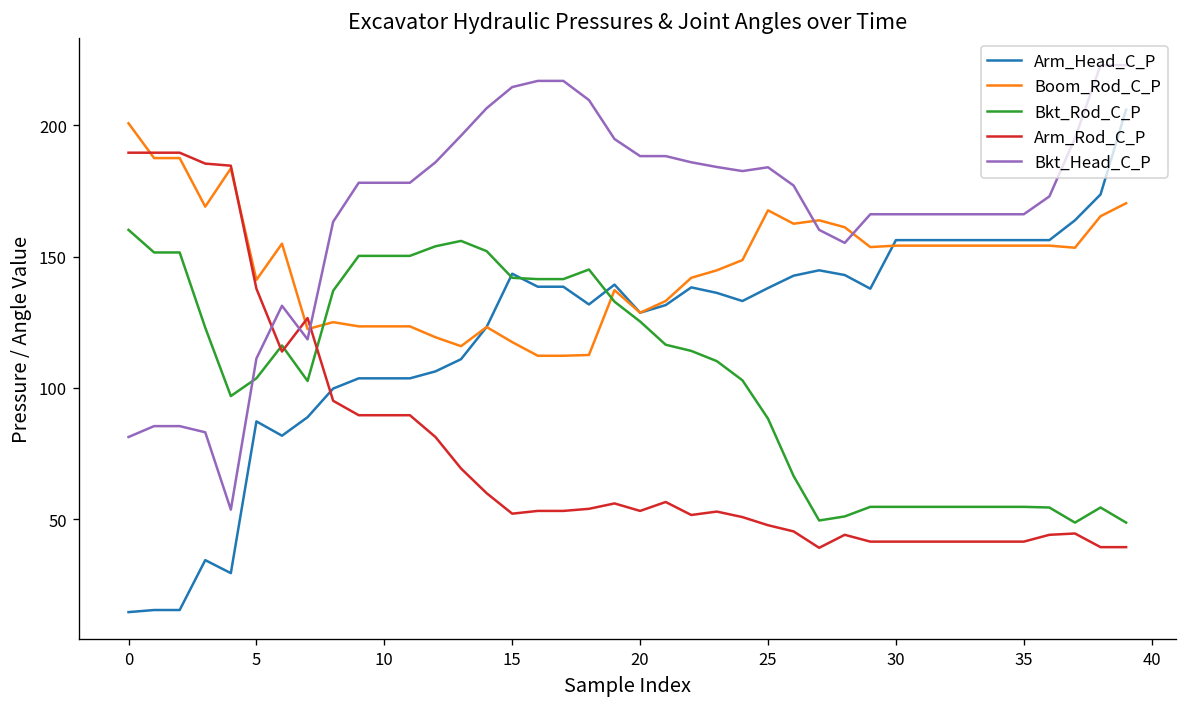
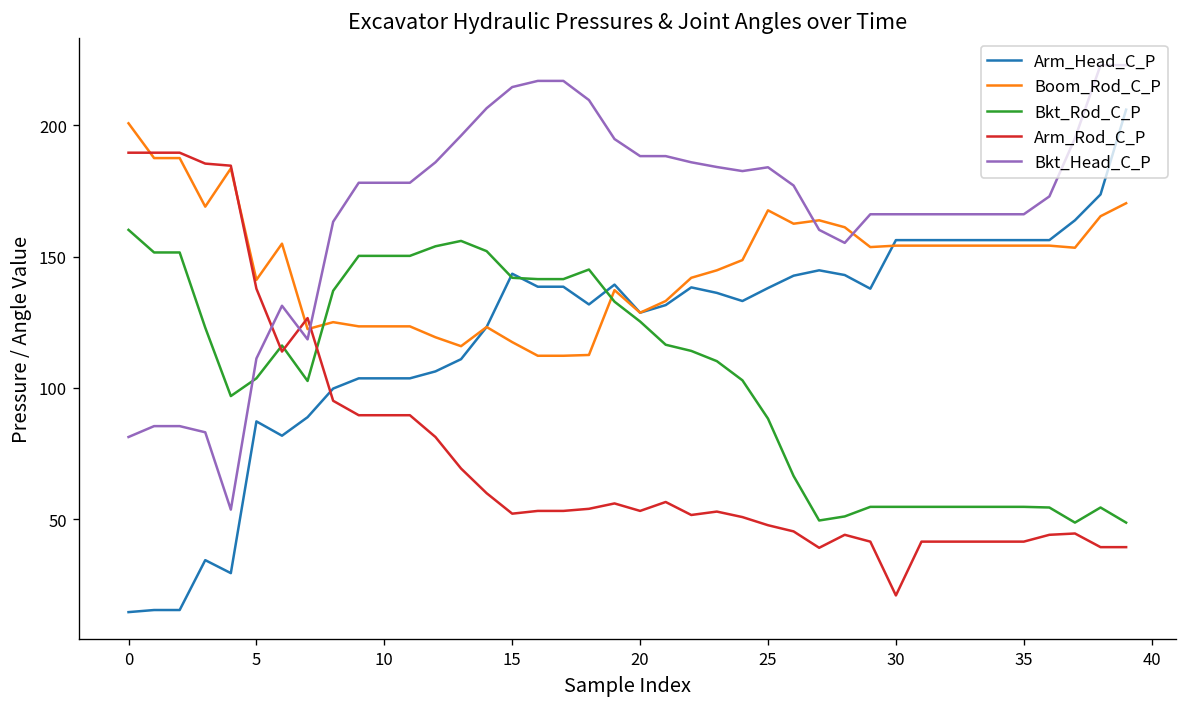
  {
    "Arm_Head_C_P": {
      "0": 15,
      "5": 87,
      "10": 104,
      "15": 143,
      "25": 138,
      "30": 156,
      "35": 156
    },
    "Boom_Rod_C_P": {
      "0": 201,
      "5": 141,
      "10": 123,
      "15": 117,
      "25": 168,
      "30": 154,
      "35": 154
    },
    "Bkt_Rod_C_P": {
      "0": 160,
      "5": 104,
      "10": 150,
      "15": 142,
      "20": 125,
      "25": 88,
      "30": 55,
      "35": 55
    },
    "Arm_Rod_C_P": {
      "0": 190,
      "5": 138,
      "10": 90,
      "15": 52,
      "20": 53,
      "25": 48,
-     "30": 41,
+     "30": 21,
      "35": 41
    },
    "Bkt_Head_C_P": {
      "0": 81,
      "5": 111,
      "10": 178,
      "15": 215,
      "20": 188,
      "25": 184,
      "30": 166,
      "35": 166
    }
  }
